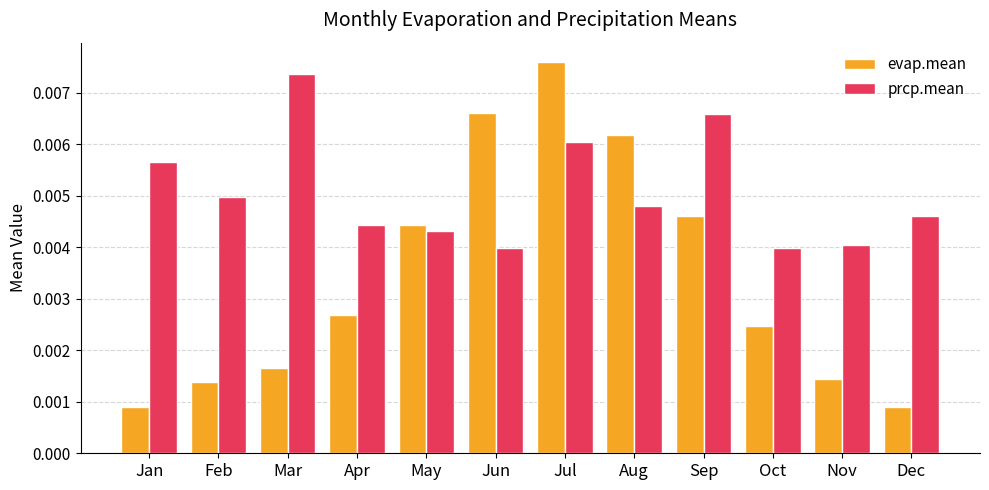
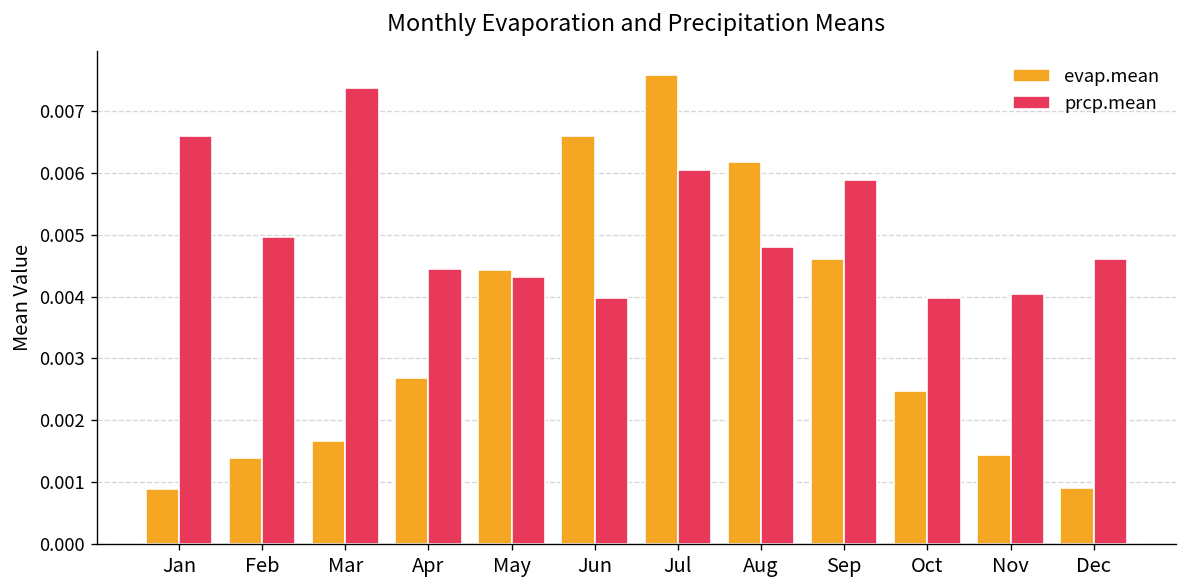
  {
    "evap.mean": {
      "Jan": 0.0009,
      "Feb": 0.0014,
      "Mar": 0.0017,
      "Apr": 0.0027,
      "May": 0.0044,
      "Jun": 0.0066,
      "Jul": 0.0076,
      "Aug": 0.0062,
      "Sep": 0.0046,
      "Oct": 0.0025,
      "Nov": 0.0014,
      "Dec": 0.0009
    },
    "prcp.mean": {
-     "Jan": 0.0057,
+     "Jan": 0.0066,
      "Feb": 0.0050,
      "Mar": 0.0074,
      "Apr": 0.0044,
      "May": 0.0043,
      "Jun": 0.0040,
      "Jul": 0.0061,
      "Aug": 0.0048,
-     "Sep": 0.0066,
+     "Sep": 0.0059,
      "Oct": 0.0040,
      "Nov": 0.0040,
      "Dec": 0.0046
    }
  }
